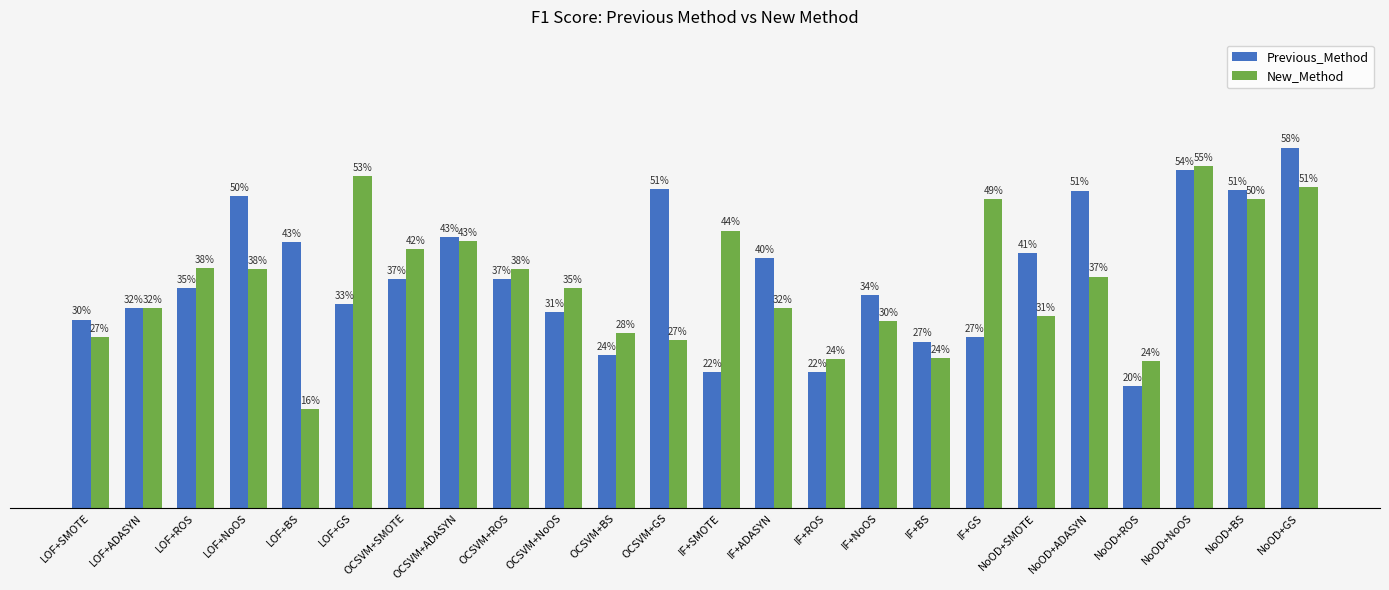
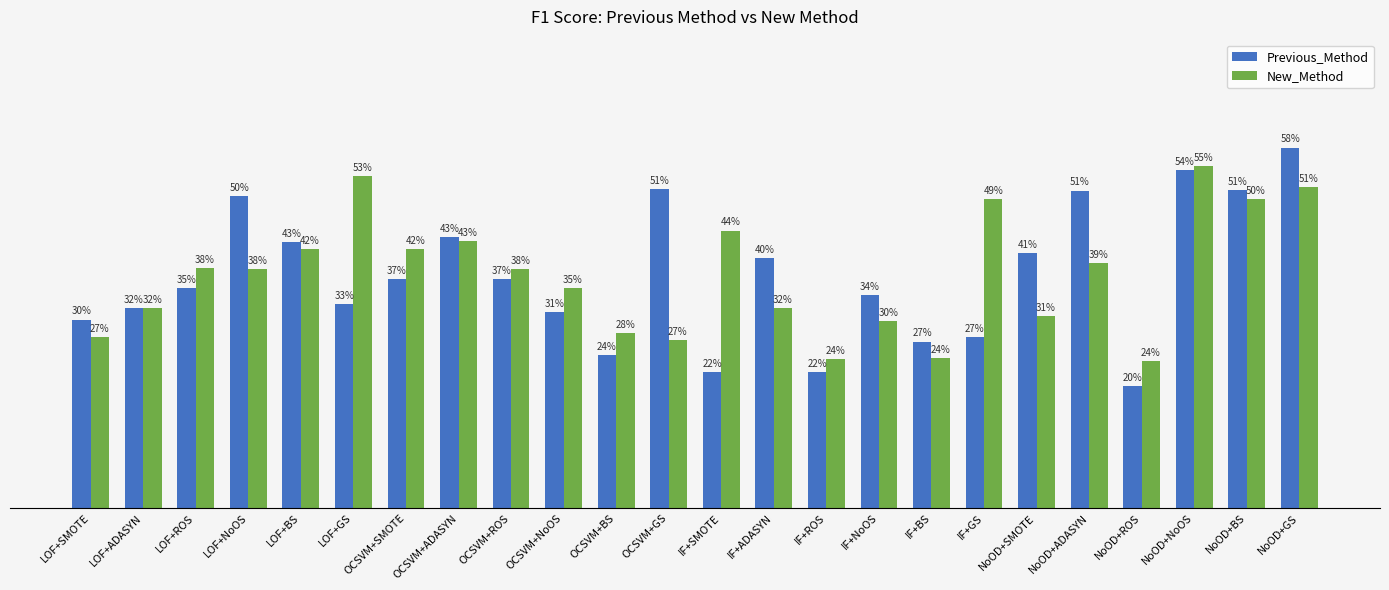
  {
    "Previous_Method": {
      "LOF+SMOTE": "30%",
      "LOF+ADASYN": "32%",
      "LOF+ROS": "35%",
      "LOF+NoOS": "50%",
      "LOF+BS": "43%",
      "LOF+GS": "33%",
      "OCSVM+SMOTE": "37%",
      "OCSVM+ADASYN": "43%",
      "OCSVM+ROS": "37%",
      "OCSVM+NoOS": "31%",
      "OCSVM+BS": "24%",
      "OCSVM+GS": "51%",
      "IF+SMOTE": "22%",
      "IF+ADASYN": "40%",
      "IF+ROS": "22%",
      "IF+NoOS": "34%",
      "IF+BS": "27%",
      "IF+GS": "27%",
      "NoOD+SMOTE": "41%",
      "NoOD+ADASYN": "51%",
      "NoOD+ROS": "20%",
      "NoOD+NoOS": "54%",
      "NoOD+BS": "51%",
      "NoOD+GS": "58%"
    },
    "New_Method": {
      "LOF+SMOTE": "27%",
      "LOF+ADASYN": "32%",
      "LOF+ROS": "38%",
      "LOF+NoOS": "38%",
-     "LOF+BS": "16%",
+     "LOF+BS": "42%",
      "LOF+GS": "53%",
      "OCSVM+SMOTE": "42%",
      "OCSVM+ADASYN": "43%",
      "OCSVM+ROS": "38%",
      "OCSVM+NoOS": "35%",
      "OCSVM+BS": "28%",
      "OCSVM+GS": "27%",
      "IF+SMOTE": "44%",
      "IF+ADASYN": "32%",
      "IF+ROS": "24%",
      "IF+NoOS": "30%",
      "IF+BS": "24%",
      "IF+GS": "49%",
      "NoOD+SMOTE": "31%",
-     "NoOD+ADASYN": "37%",
+     "NoOD+ADASYN": "39%",
      "NoOD+ROS": "24%",
      "NoOD+NoOS": "55%",
      "NoOD+BS": "50%",
      "NoOD+GS": "51%"
    }
  }
